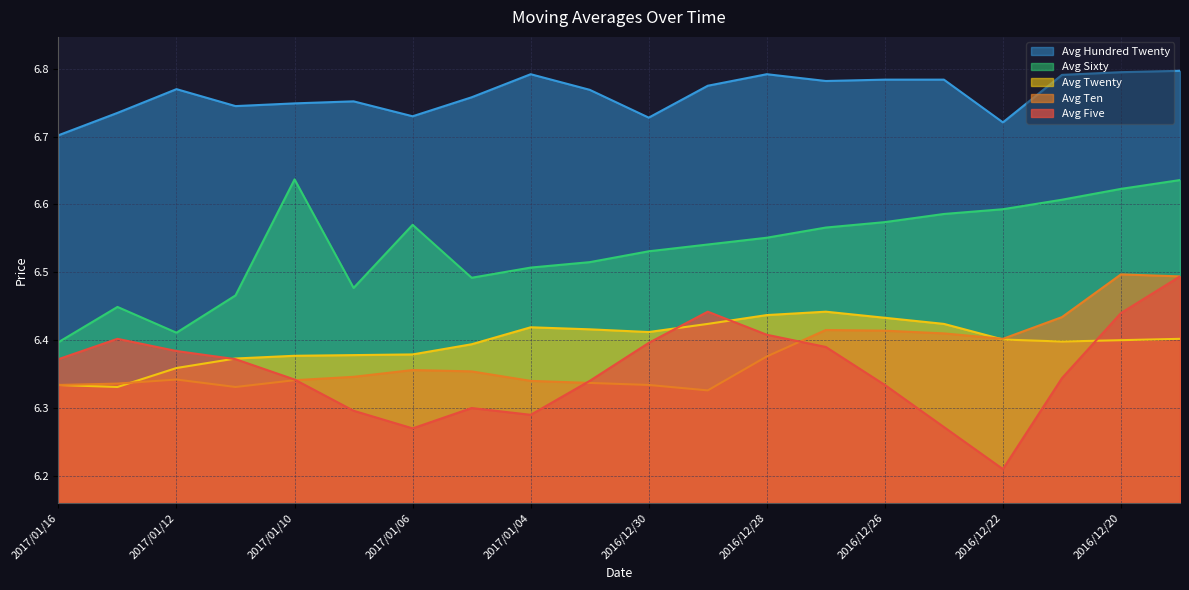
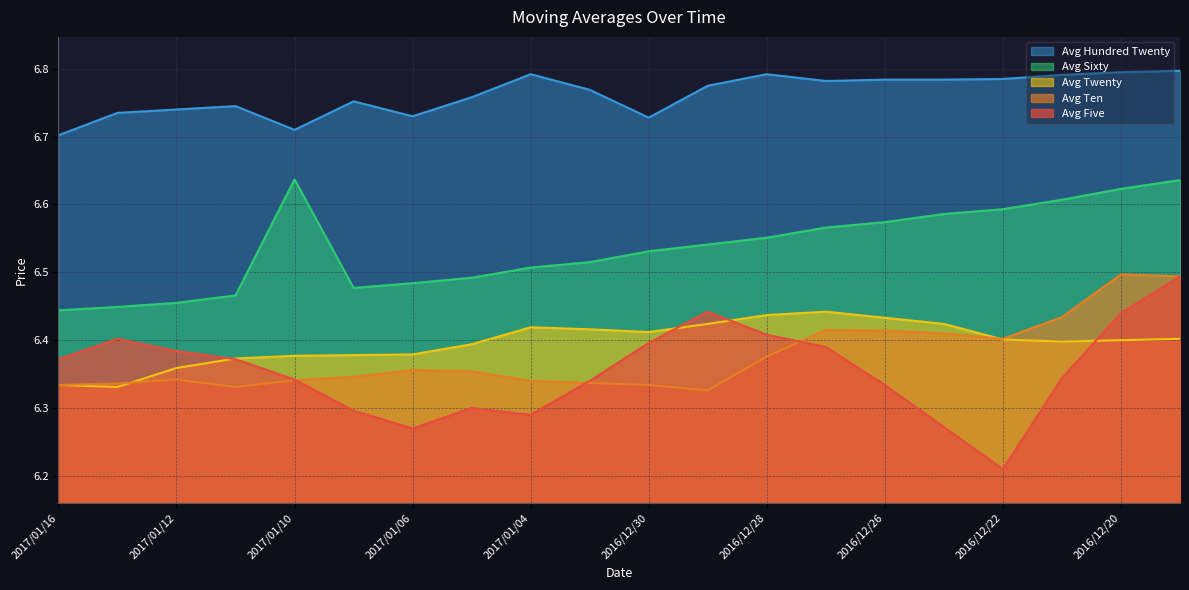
  {
    "Avg Hundred Twenty": {
      "2017/01/16": 6.70,
-     "2017/01/12": 6.77,
-     "2017/01/10": 6.75,
+     "2017/01/12": 6.74,
+     "2017/01/10": 6.71,
      "2017/01/06": 6.73,
      "2017/01/04": 6.79,
      "2016/12/30": 6.73,
      "2016/12/28": 6.79,
      "2016/12/26": 6.78,
-     "2016/12/22": 6.72
+     "2016/12/22": 6.79
    },
    "Avg Sixty": {
-     "2017/01/16": 6.40,
-     "2017/01/12": 6.41,
+     "2017/01/16": 6.44,
+     "2017/01/12": 6.46,
      "2017/01/10": 6.64,
-     "2017/01/06": 6.57,
+     "2017/01/06": 6.48,
      "2017/01/04": 6.51,
      "2016/12/30": 6.53,
      "2016/12/28": 6.55,
      "2016/12/26": 6.57,
      "2016/12/22": 6.59,
      "2016/12/20": 6.62
    }
  }
